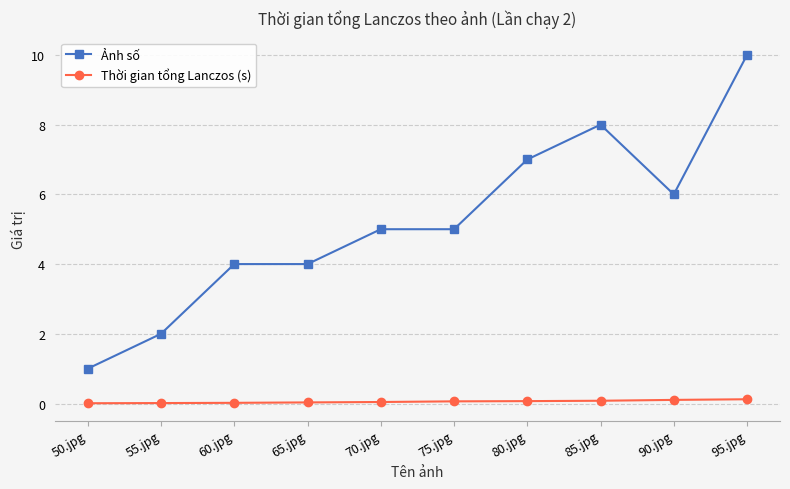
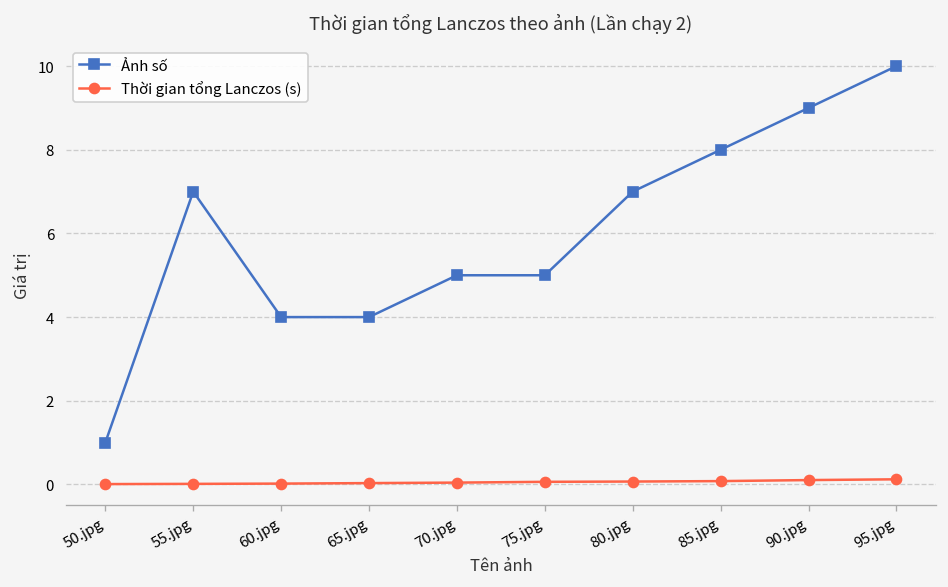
  {
    "Ảnh số": {
      "50.jpg": 1,
-     "55.jpg": 2,
+     "55.jpg": 7,
      "60.jpg": 4,
      "65.jpg": 4,
      "70.jpg": 5,
      "75.jpg": 5,
      "80.jpg": 7,
      "85.jpg": 8,
-     "90.jpg": 6,
+     "90.jpg": 9,
      "95.jpg": 10
    },
    "Thời gian tổng Lanczos (s)": {
      "50.jpg": 0,
      "55.jpg": 0,
      "60.jpg": 0,
      "65.jpg": 0,
      "70.jpg": 0,
      "75.jpg": 0,
      "80.jpg": 0,
      "85.jpg": 0.1,
      "90.jpg": 0.1,
      "95.jpg": 0.1
    }
  }
